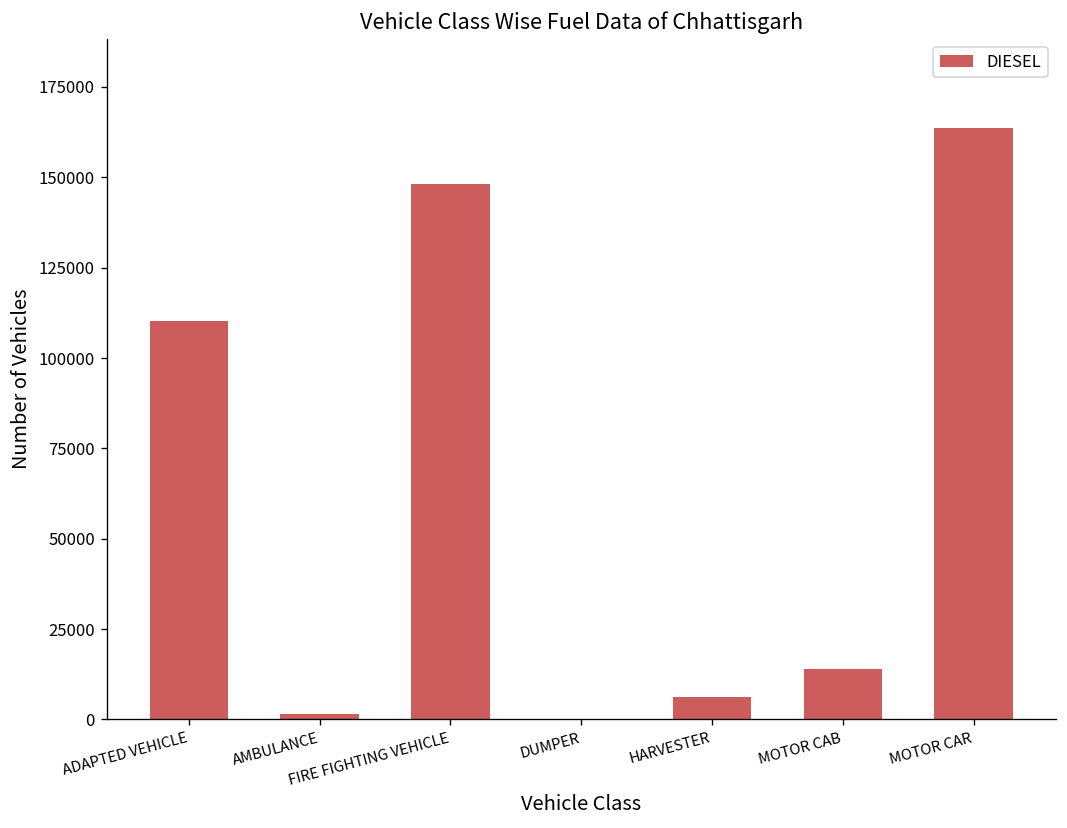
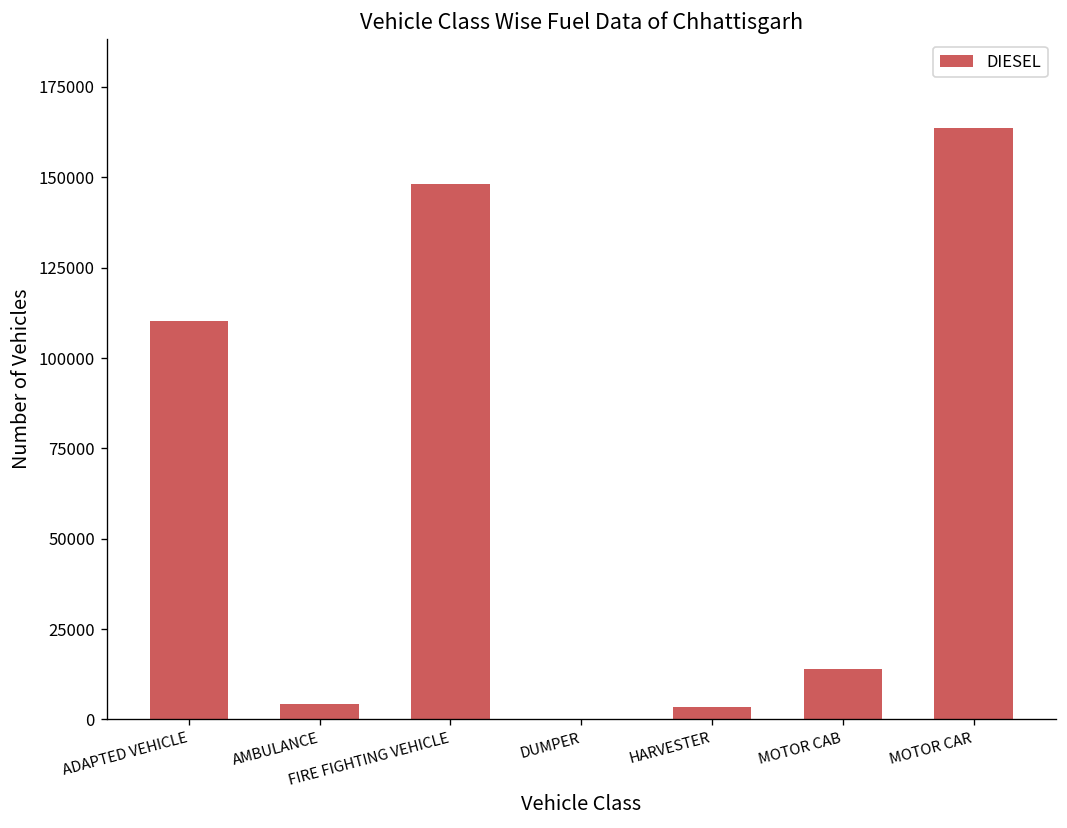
  {
    "ADAPTED VEHICLE": 110000,
-   "AMBULANCE": 1000,
+   "AMBULANCE": 4000,
    "FIRE FIGHTING VEHICLE": 148000,
-   "HARVESTER": 6000,
+   "HARVESTER": 4000,
    "MOTOR CAB": 14000,
    "MOTOR CAR": 164000
  }
